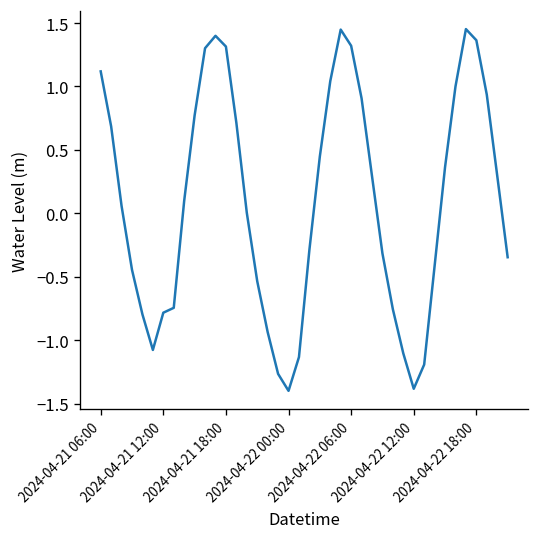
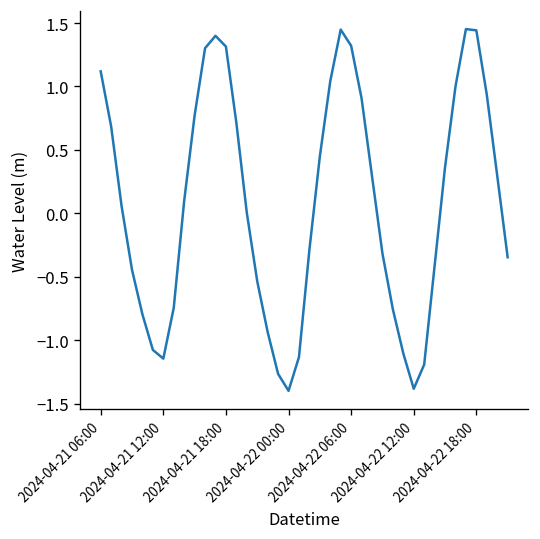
  {
    "2024-04-21 06:00": 1.12,
-   "2024-04-21 12:00": -0.78,
+   "2024-04-21 12:00": -1.15,
    "2024-04-21 18:00": 1.31,
    "2024-04-22 00:00": -1.40,
    "2024-04-22 06:00": 1.32,
    "2024-04-22 12:00": -1.38,
-   "2024-04-22 18:00": 1.36
+   "2024-04-22 18:00": 1.44
  }
